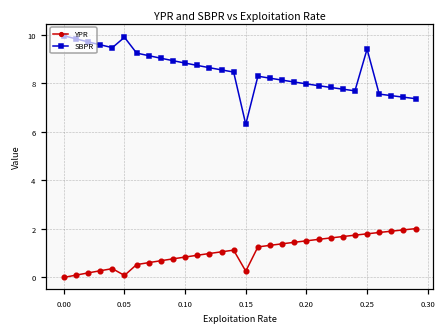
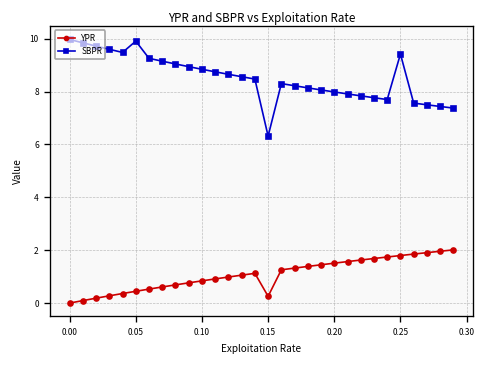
  {
    "YPR": {
      "0.00": 0.0,
-     "0.05": 0.1,
+     "0.05": 0.4,
      "0.10": 0.8,
      "0.15": 0.3,
      "0.20": 1.5,
      "0.25": 1.8
    },
    "SBPR": {
      "0.05": 9.9,
      "0.10": 8.8,
      "0.15": 6.3,
      "0.20": 8.0,
      "0.25": 9.4
    }
  }
